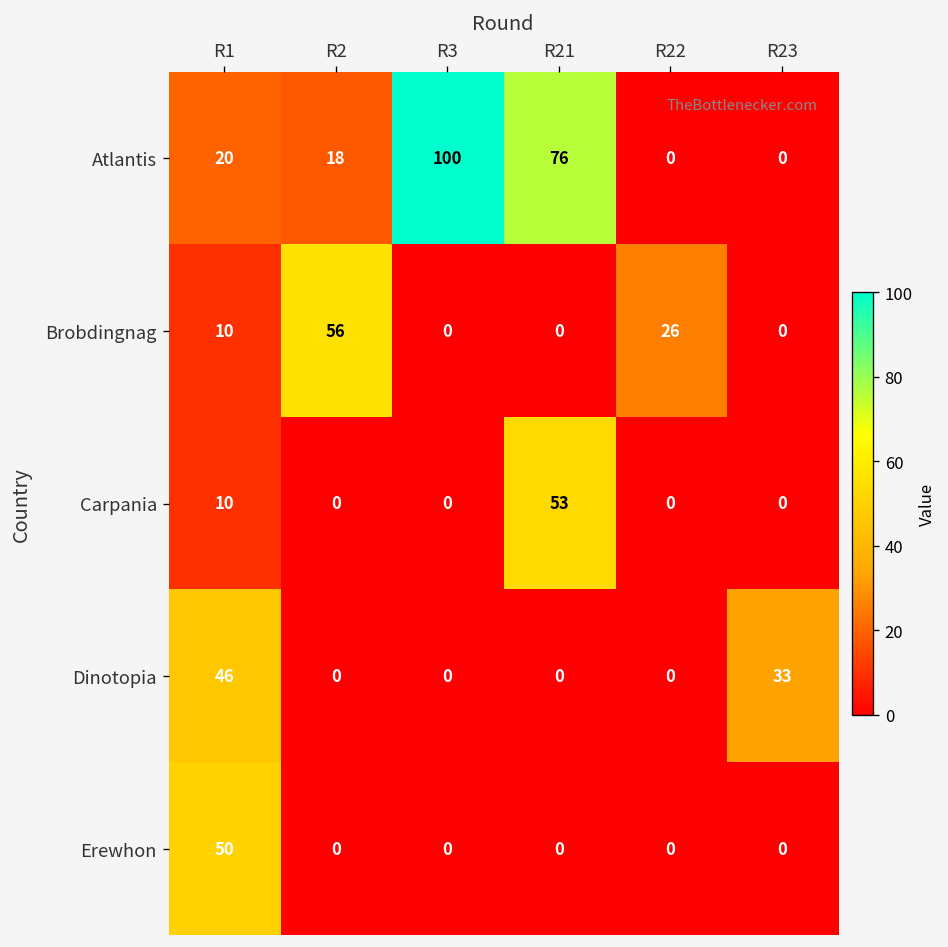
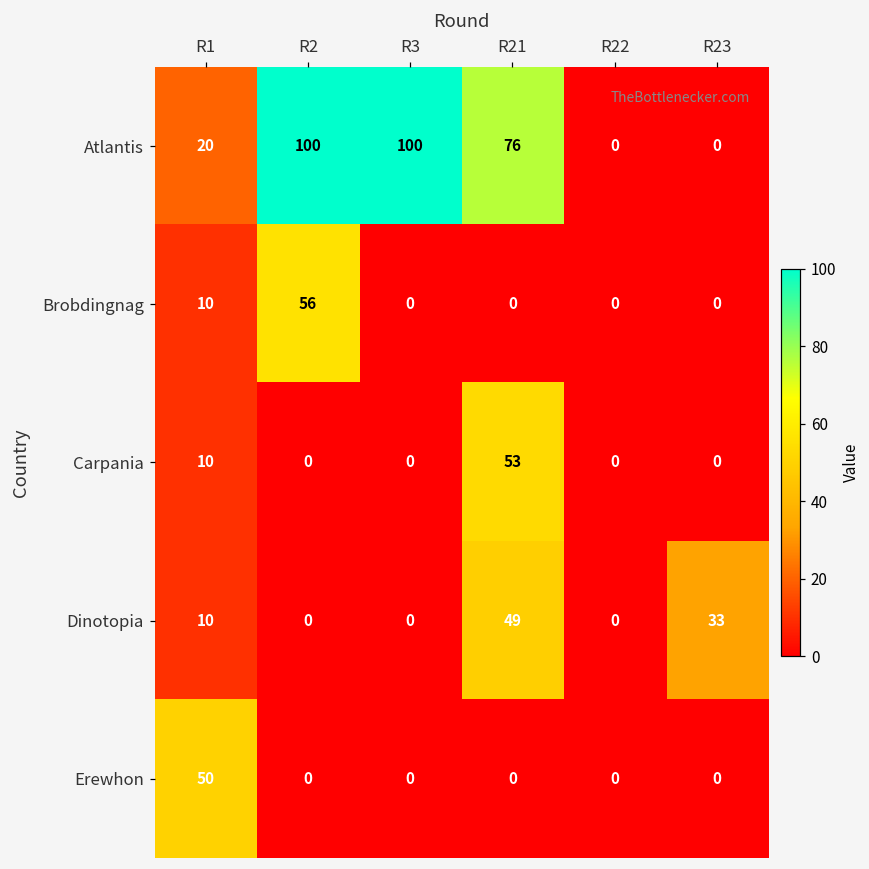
  {
    "Atlantis": {
      "R1": 20,
-     "R2": 18,
+     "R2": 100,
      "R3": 100,
      "R21": 76,
      "R22": 0
    },
    "Brobdingnag": {
      "R1": 10,
      "R2": 56,
      "R3": 0,
      "R21": 0,
-     "R22": 26,
+     "R22": 0,
      "R23": 0
    },
    "Carpania": {
      "R1": 10,
      "R2": 0,
      "R3": 0,
      "R21": 53,
      "R22": 0,
      "R23": 0
    },
    "Dinotopia": {
-     "R1": 46,
+     "R1": 10,
      "R2": 0,
      "R3": 0,
-     "R21": 0,
+     "R21": 49,
      "R22": 0,
      "R23": 33
    },
    "Erewhon": {
      "R1": 50,
      "R2": 0,
      "R3": 0,
      "R21": 0,
      "R22": 0,
      "R23": 0
    }
  }
